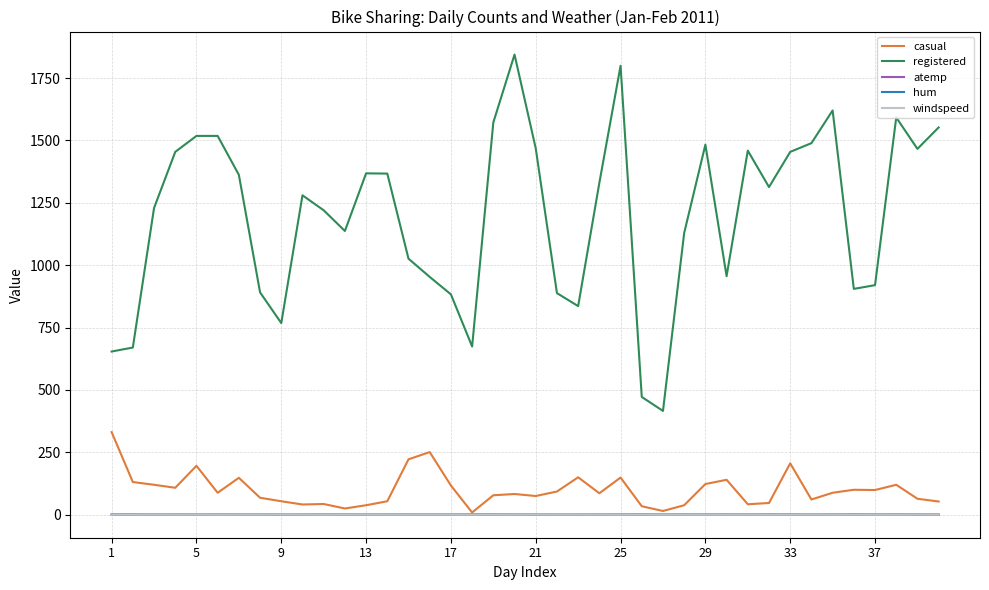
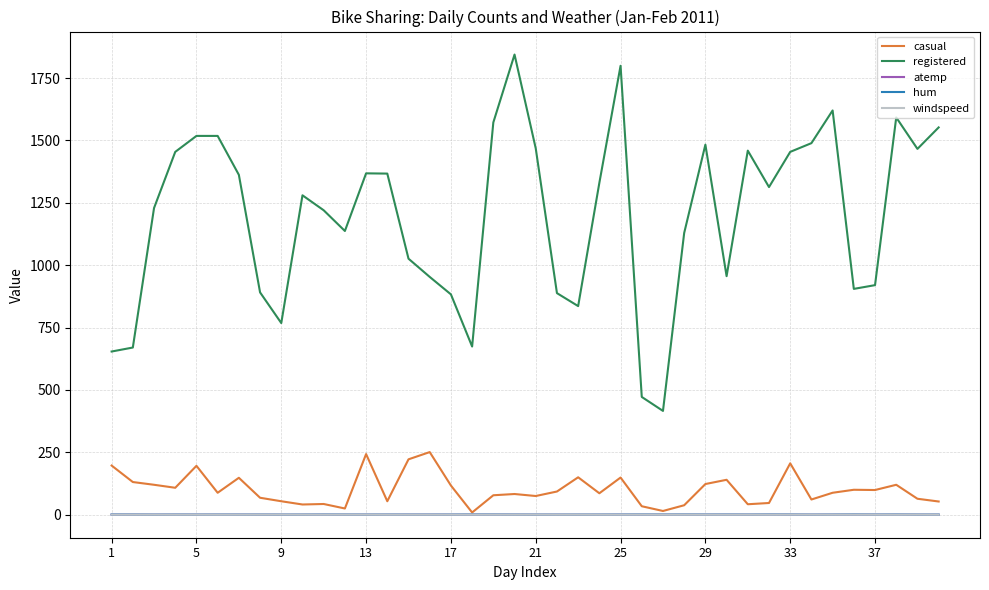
  {
    "casual": {
-     "1": 330,
+     "1": 200,
      "5": 200,
      "9": 50,
-     "13": 40,
+     "13": 240,
      "17": 120,
      "21": 80,
      "25": 150,
      "29": 120,
      "33": 210,
      "37": 100
    },
    "registered": {
      "1": 650,
      "5": 1520,
      "9": 770,
      "13": 1370,
      "17": 880,
      "21": 1470,
      "25": 1800,
      "29": 1480,
      "33": 1450,
      "37": 920
    }
  }
